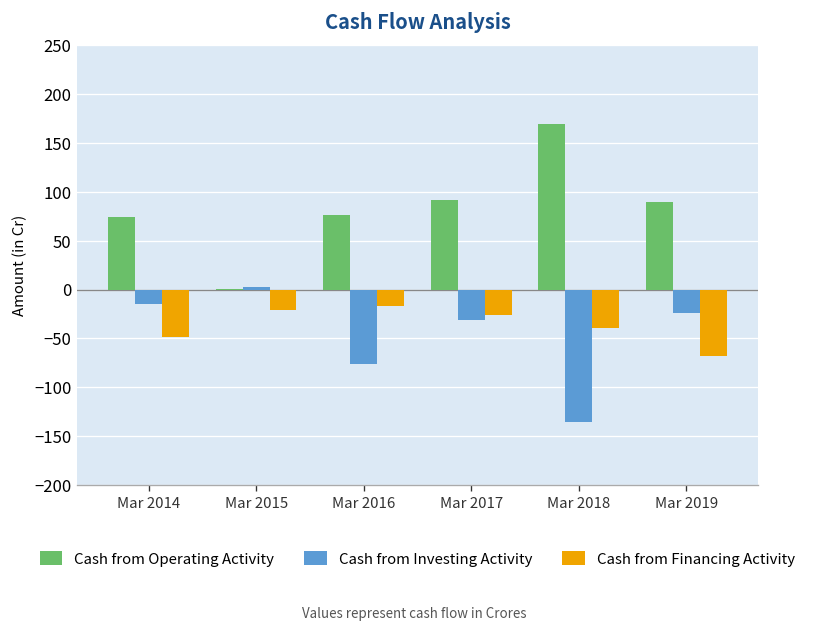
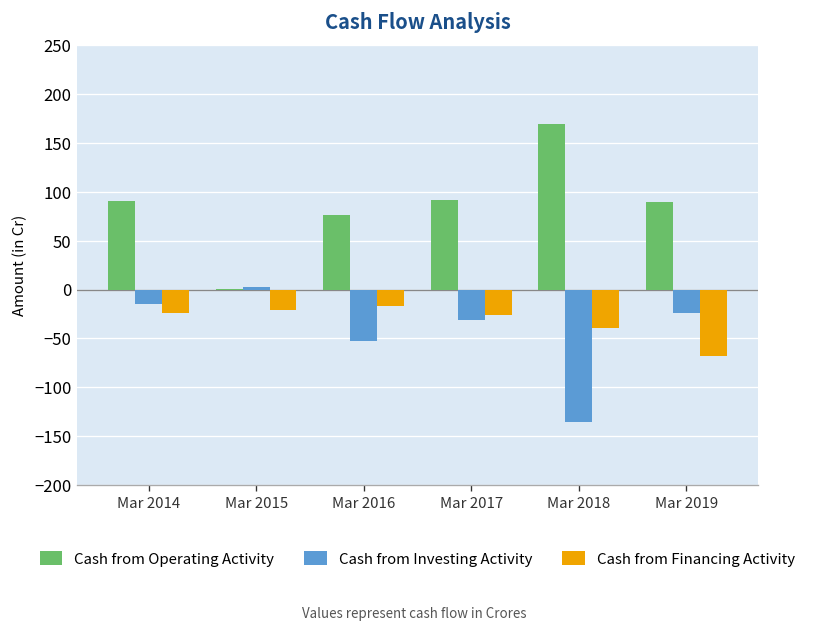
  {
    "Cash from Operating Activity": {
-     "Mar 2014": 70,
+     "Mar 2014": 90,
      "Mar 2016": 80,
      "Mar 2017": 90,
      "Mar 2018": 170,
      "Mar 2019": 90
    },
    "Cash from Investing Activity": {
      "Mar 2014": -20,
-     "Mar 2016": -80,
+     "Mar 2016": -50,
      "Mar 2017": -30,
      "Mar 2018": -140,
      "Mar 2019": -20
    },
    "Cash from Financing Activity": {
-     "Mar 2014": -50,
+     "Mar 2014": -20,
      "Mar 2015": -20,
      "Mar 2016": -20,
      "Mar 2017": -30,
      "Mar 2018": -40,
      "Mar 2019": -70
    }
  }
